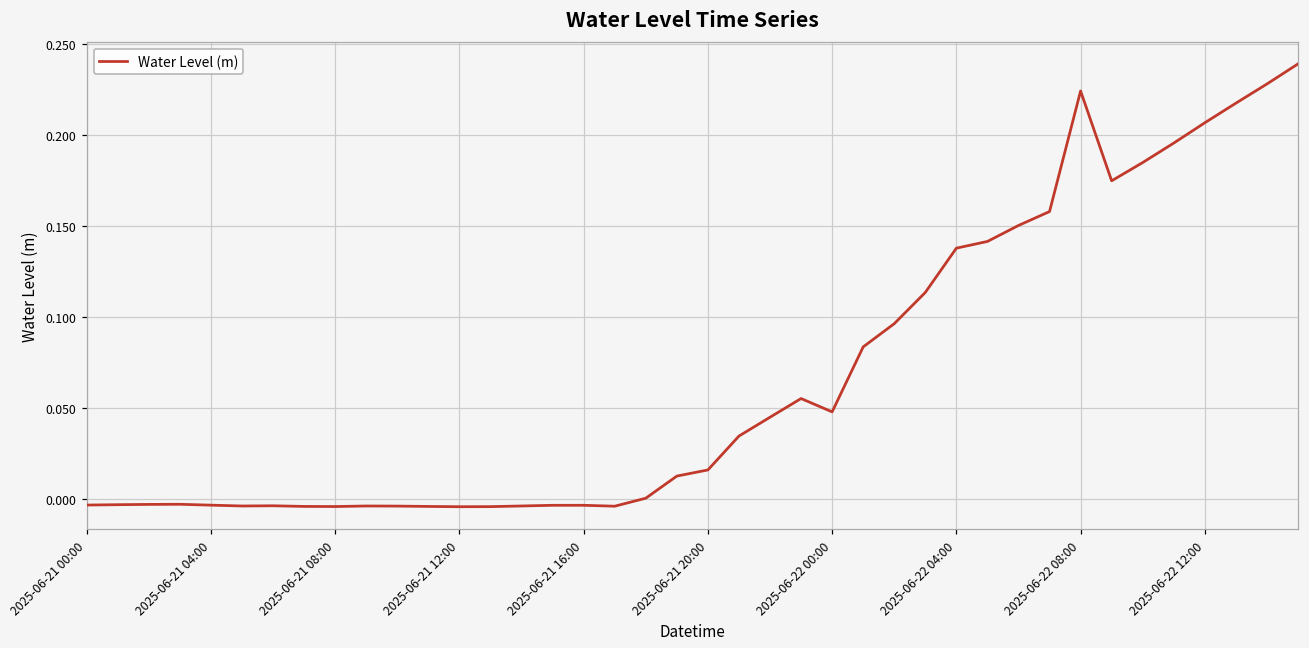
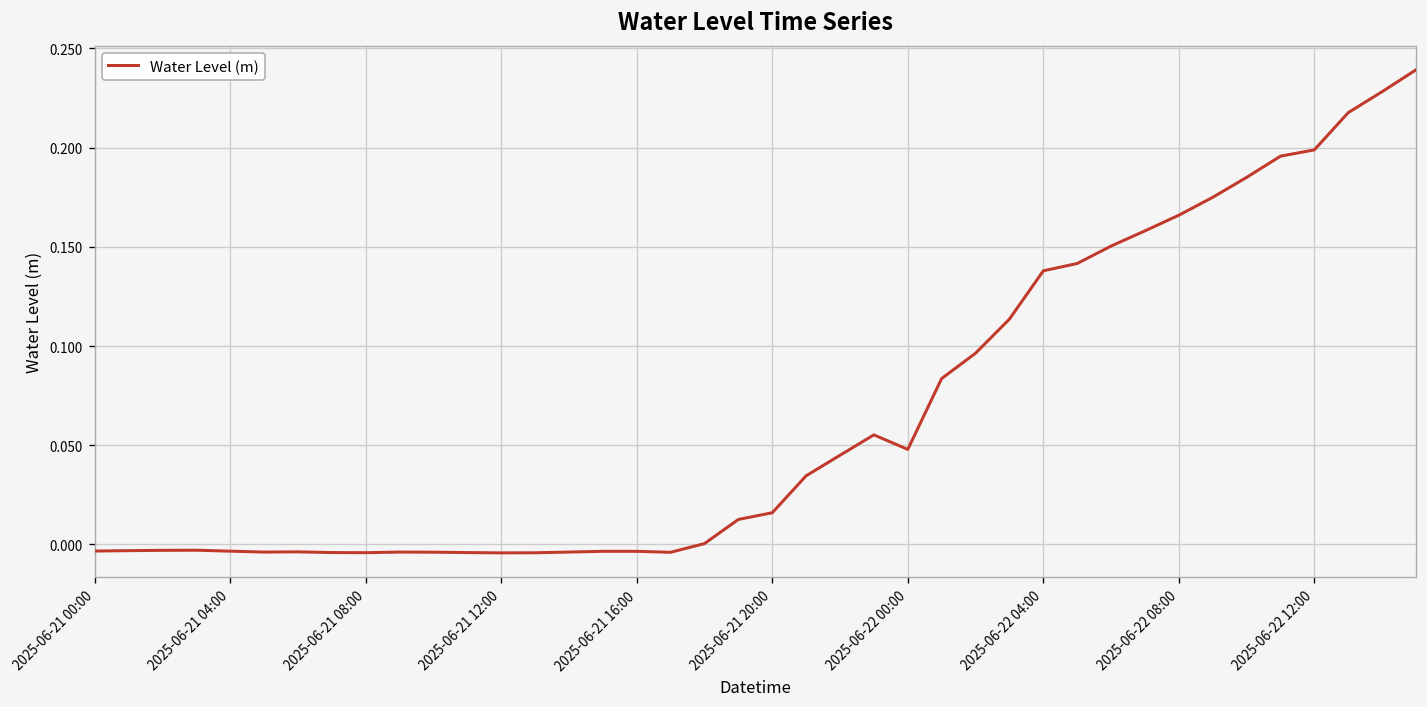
  {
    "2025-06-21 00:00": -0.003,
    "2025-06-21 04:00": -0.003,
    "2025-06-21 08:00": -0.004,
    "2025-06-21 12:00": -0.004,
    "2025-06-21 16:00": -0.003,
    "2025-06-21 20:00": 0.016,
    "2025-06-22 00:00": 0.048,
    "2025-06-22 04:00": 0.138,
-   "2025-06-22 08:00": 0.224,
-   "2025-06-22 12:00": 0.207
+   "2025-06-22 08:00": 0.166,
+   "2025-06-22 12:00": 0.199
  }
